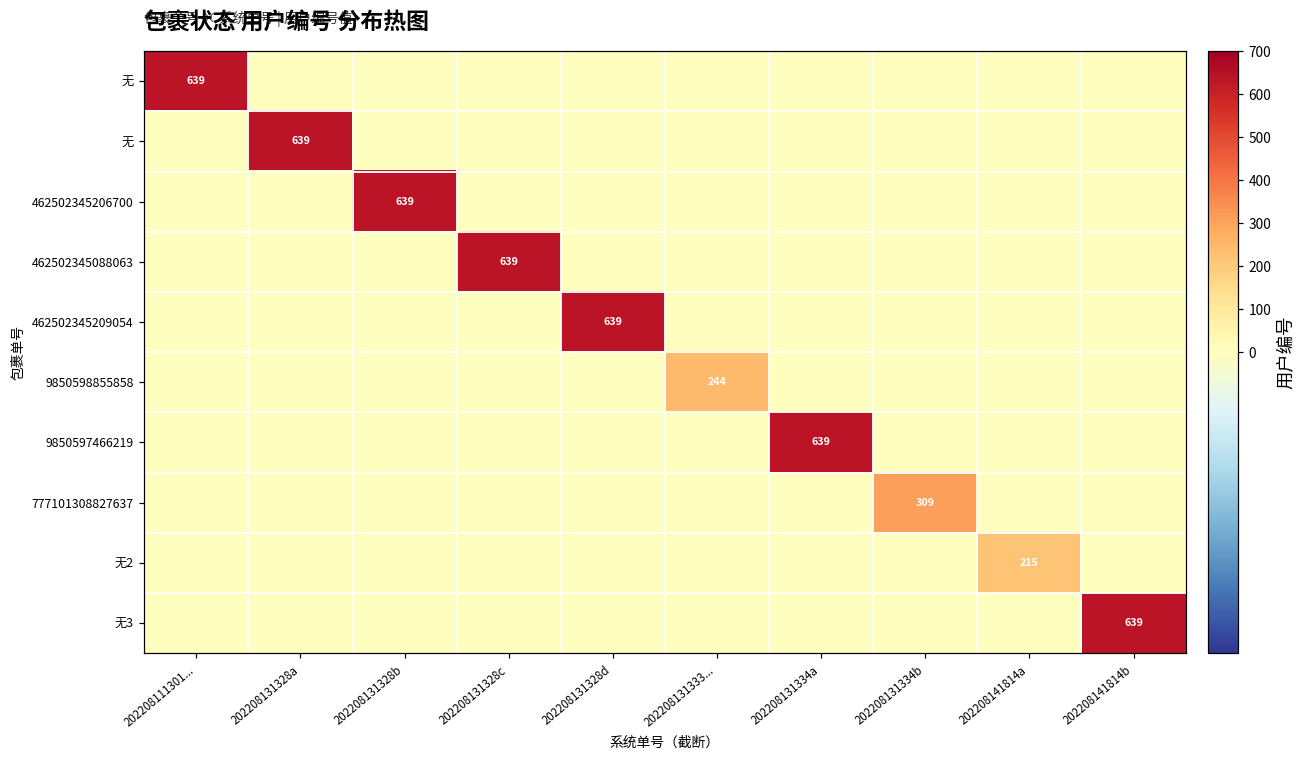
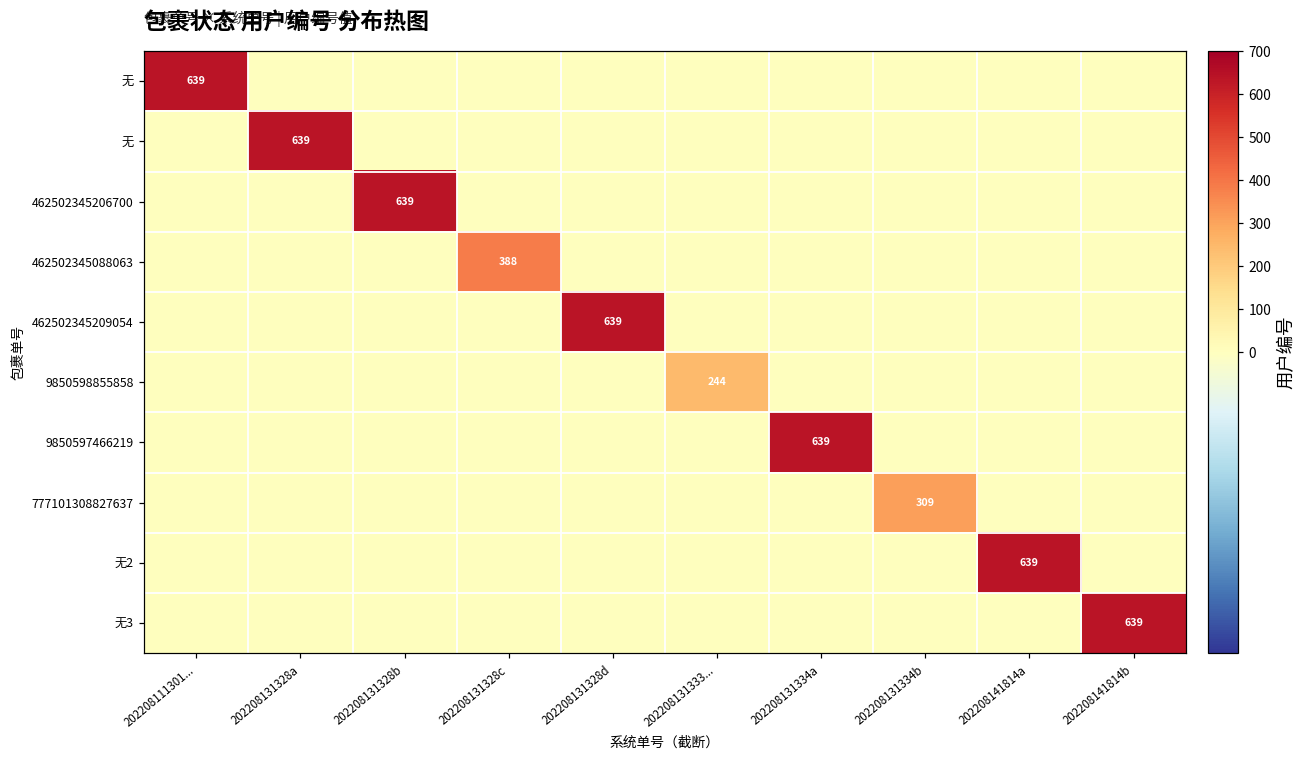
  {
    "462502345206700": {
      "202208131328b": 639
    },
    "462502345088063": {
-     "202208131328c": 639
+     "202208131328c": 388
    },
    "462502345209054": {
      "202208131328d": 639
    },
    "9850598855858": {
      "202208131333...": 244
    },
    "9850597466219": {
      "202208131334a": 639
    },
    "777101308827637": {
      "202208131334b": 309
    },
    "无2": {
-     "202208141814a": 215
+     "202208141814a": 639
    },
    "无3": {
      "202208141814b": 639
    }
  }
